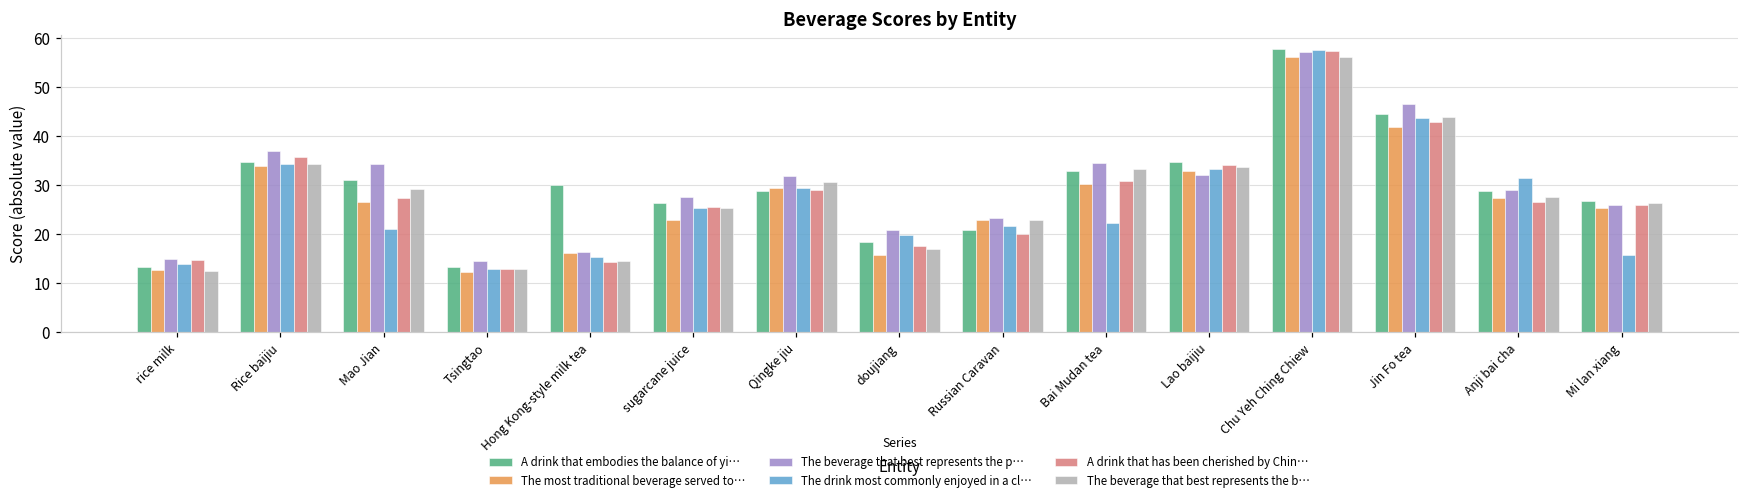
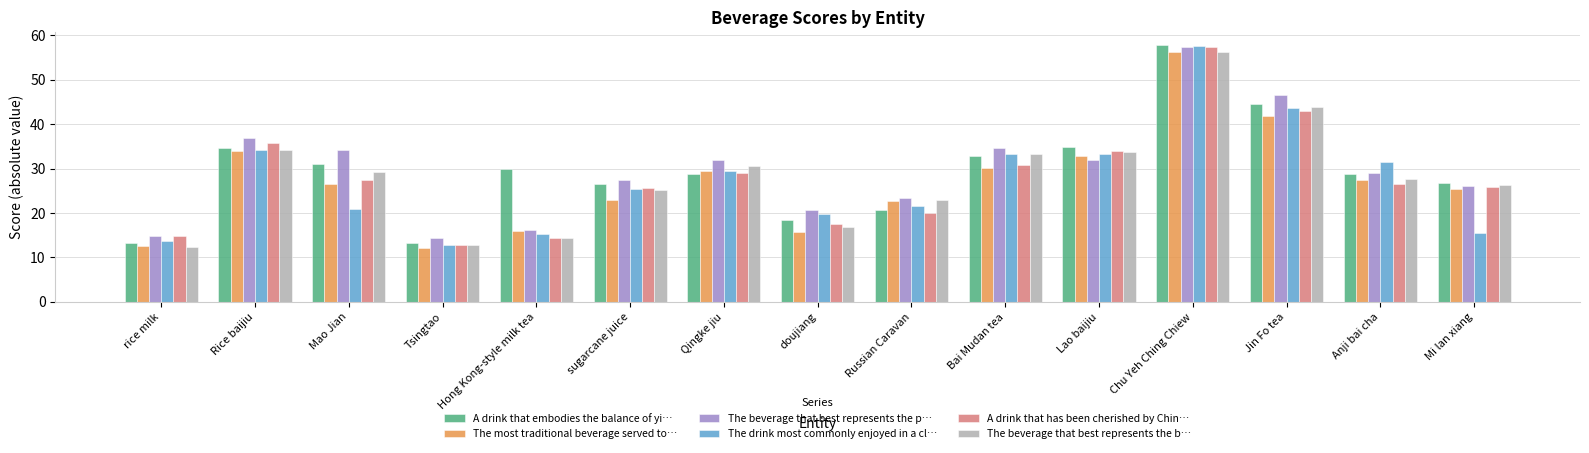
  {
    "A drink that embodies the balance of yi…": {
      "rice milk": 13,
      "Rice baijiu": 35,
      "Mao Jian": 31,
      "Tsingtao": 13,
      "Hong Kong-style milk tea": 30,
      "sugarcane juice": 26,
      "Qingke jiu": 29,
      "doujiang": 18,
      "Russian Caravan": 21,
      "Bai Mudan tea": 33,
      "Lao baijiu": 35,
      "Chu Yeh Ching Chiew": 58,
      "Jin Fo tea": 45,
      "Anji bai cha": 29,
      "Mi lan xiang": 27
    },
    "The drink most commonly enjoyed in a cl…": {
      "rice milk": 14,
      "Rice baijiu": 34,
      "Mao Jian": 21,
      "Tsingtao": 13,
      "Hong Kong-style milk tea": 15,
      "sugarcane juice": 25,
      "Qingke jiu": 29,
      "doujiang": 20,
      "Russian Caravan": 22,
-     "Bai Mudan tea": 22,
+     "Bai Mudan tea": 33,
      "Lao baijiu": 33,
      "Chu Yeh Ching Chiew": 58,
      "Jin Fo tea": 44,
      "Anji bai cha": 32,
      "Mi lan xiang": 16
    }
  }
